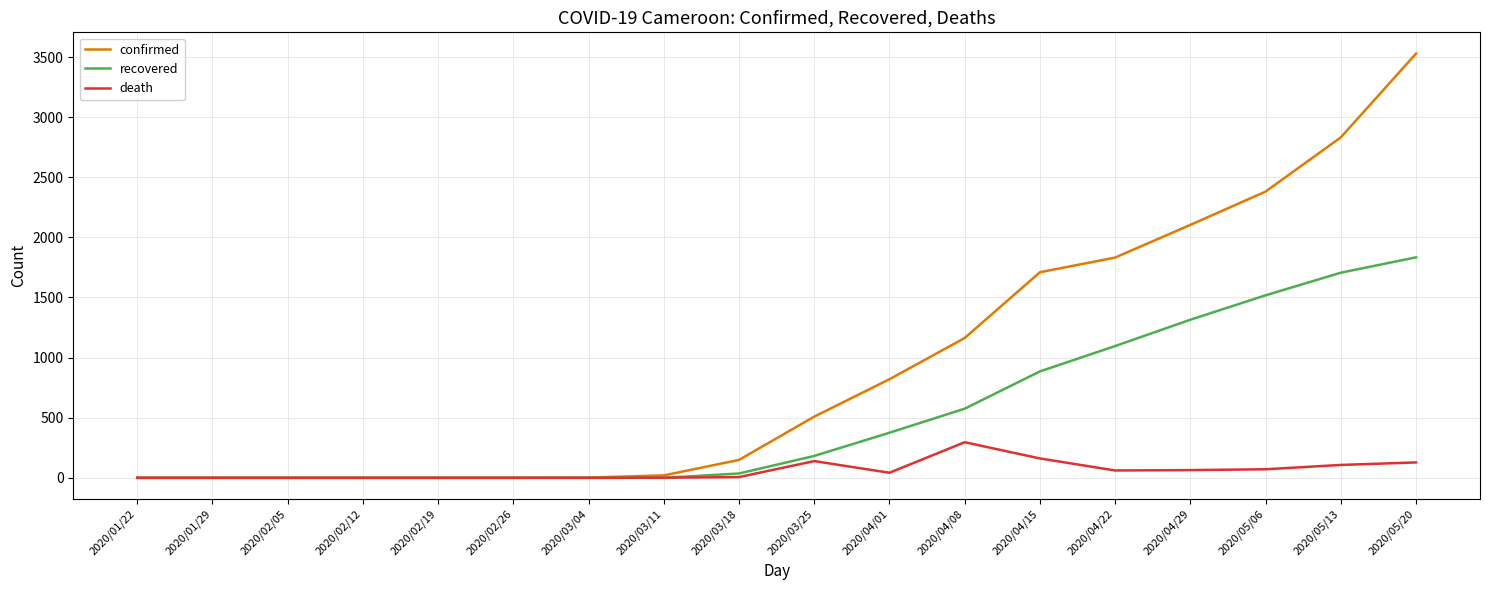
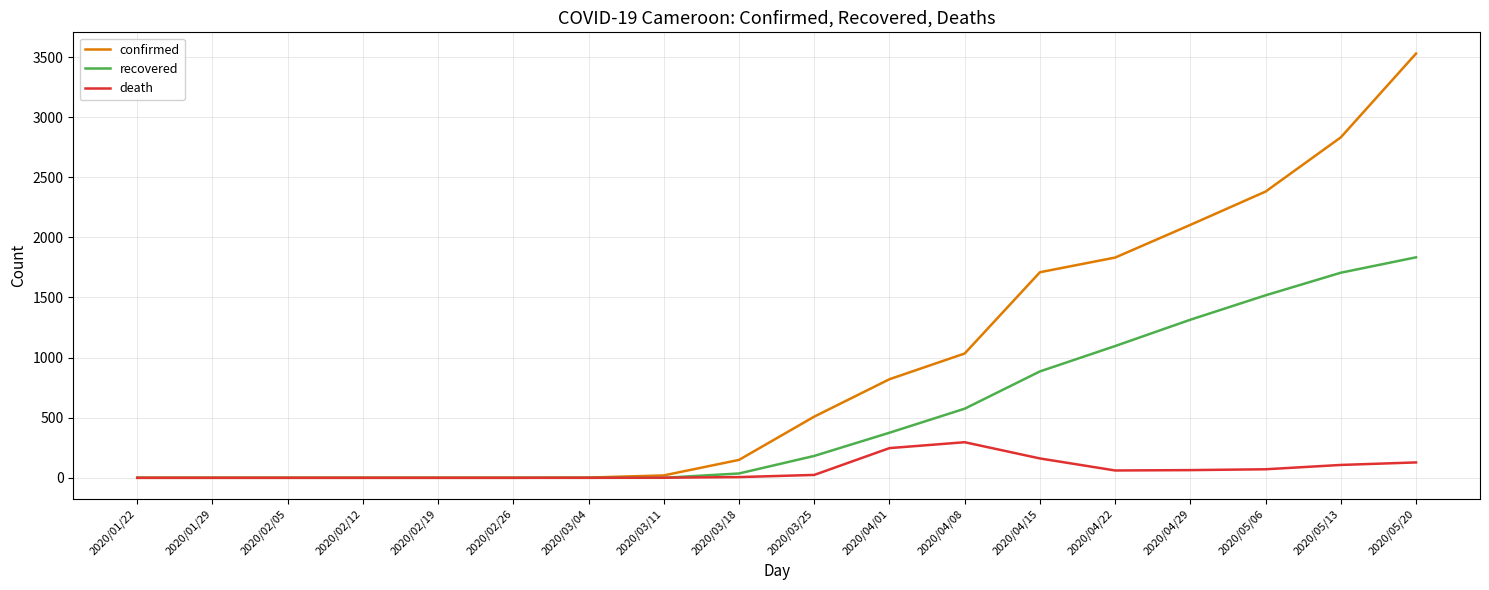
  {
    "confirmed": {
      "2020/03/18": 150,
      "2020/03/25": 510,
      "2020/04/01": 820,
-     "2020/04/08": 1160,
+     "2020/04/08": 1030,
      "2020/04/15": 1710,
      "2020/04/22": 1830,
      "2020/04/29": 2100,
      "2020/05/06": 2380,
      "2020/05/13": 2830,
      "2020/05/20": 3530
    },
    "recovered": {
      "2020/03/18": 40,
      "2020/03/25": 180,
      "2020/04/01": 380,
      "2020/04/08": 580,
      "2020/04/15": 890,
      "2020/04/22": 1100,
      "2020/04/29": 1320,
      "2020/05/06": 1520,
      "2020/05/13": 1710,
      "2020/05/20": 1830
    },
    "death": {
      "2020/03/18": 10,
-     "2020/03/25": 140,
-     "2020/04/01": 40,
+     "2020/03/25": 20,
+     "2020/04/01": 250,
      "2020/04/08": 300,
      "2020/04/15": 160,
      "2020/04/22": 60,
      "2020/04/29": 60,
      "2020/05/06": 70,
      "2020/05/13": 110,
      "2020/05/20": 130
    }
  }
